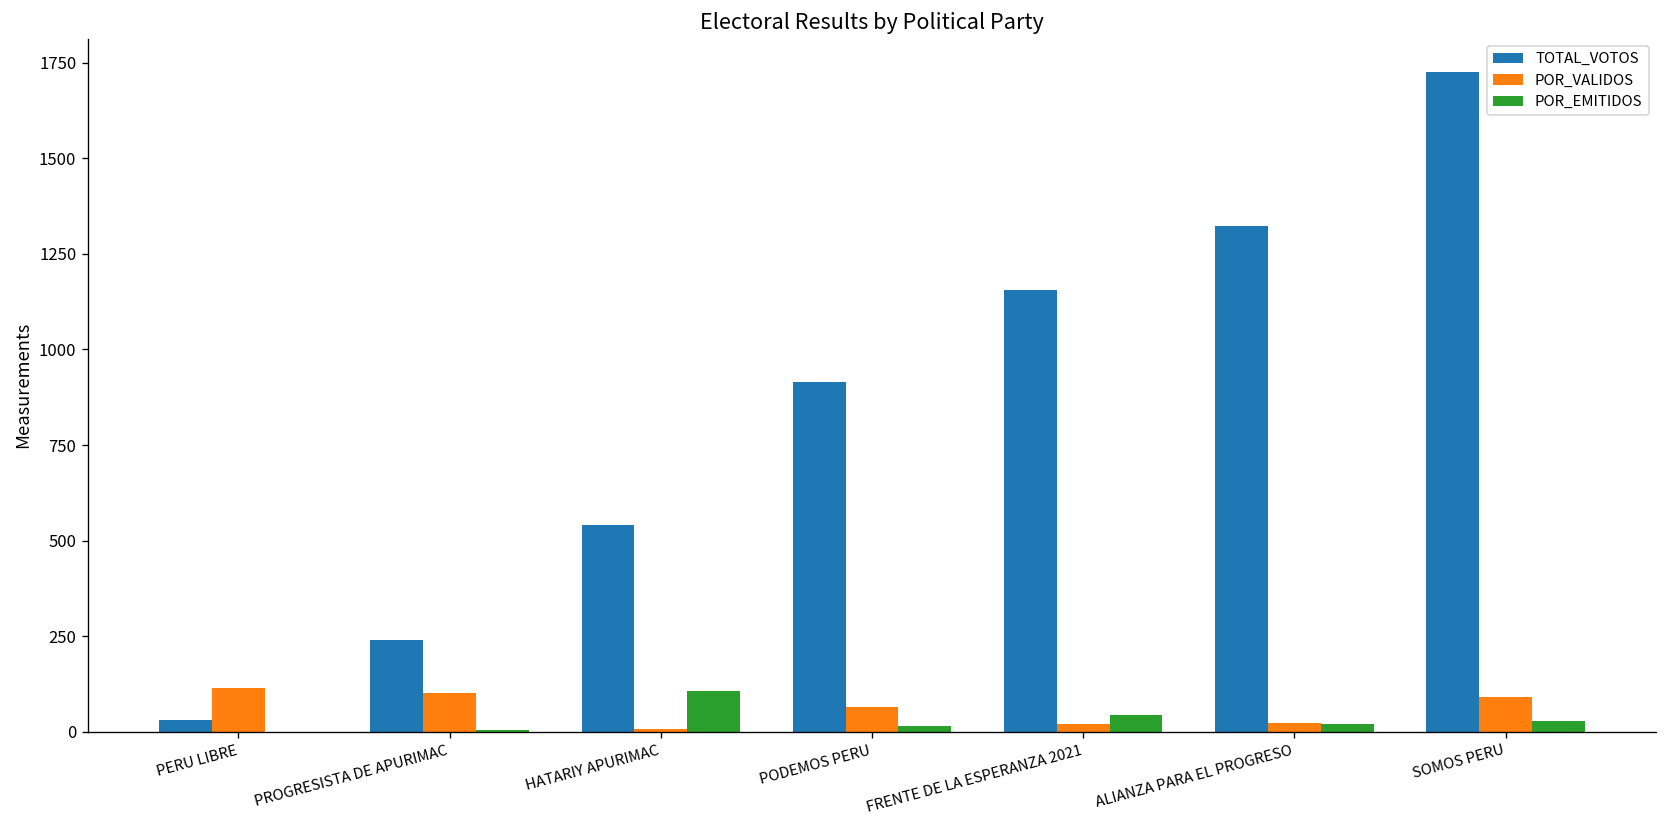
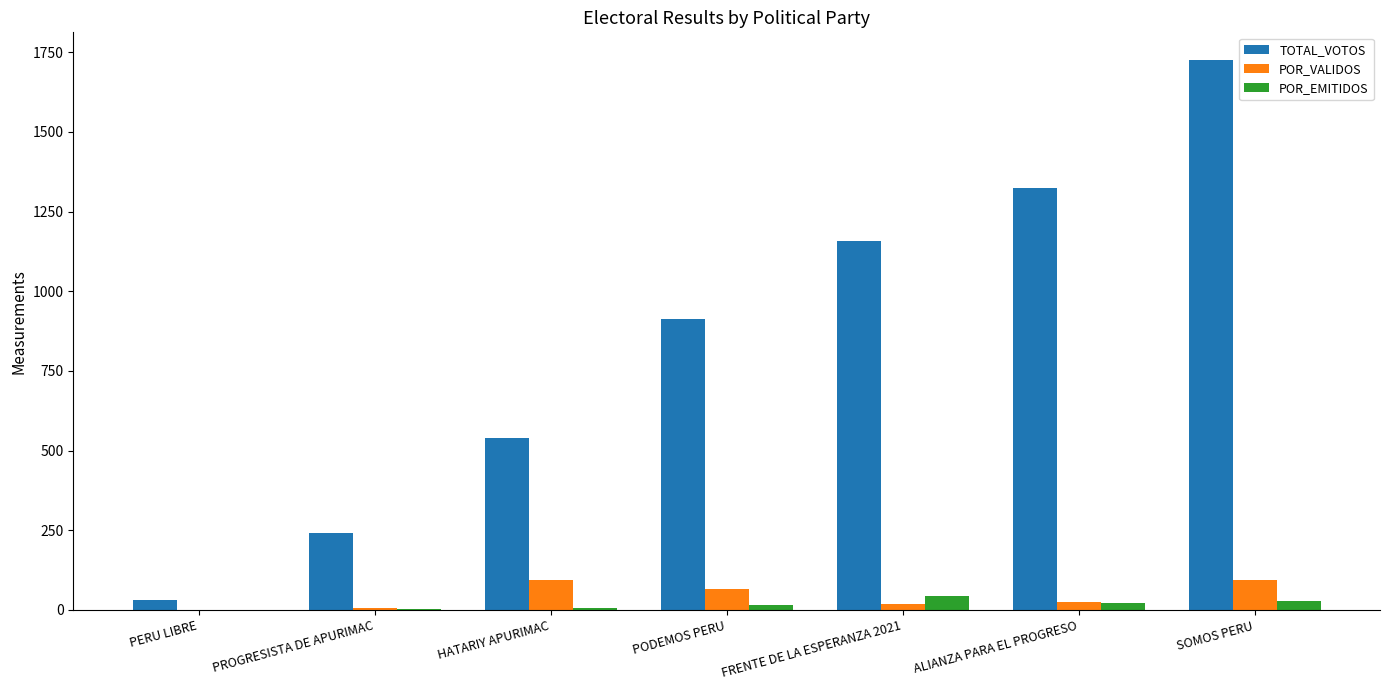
  {
    "TOTAL_VOTOS": {
      "PERU LIBRE": 30,
      "PROGRESISTA DE APURIMAC": 240,
      "HATARIY APURIMAC": 540,
      "PODEMOS PERU": 910,
      "FRENTE DE LA ESPERANZA 2021": 1160,
      "ALIANZA PARA EL PROGRESO": 1320,
      "SOMOS PERU": 1730
    },
    "POR_VALIDOS": {
-     "PERU LIBRE": 110,
-     "PROGRESISTA DE APURIMAC": 100,
-     "HATARIY APURIMAC": 10,
+     "PERU LIBRE": 0,
+     "PROGRESISTA DE APURIMAC": 0,
+     "HATARIY APURIMAC": 90,
      "PODEMOS PERU": 60,
      "FRENTE DE LA ESPERANZA 2021": 20,
      "ALIANZA PARA EL PROGRESO": 20,
      "SOMOS PERU": 90
    },
    "POR_EMITIDOS": {
-     "HATARIY APURIMAC": 110,
+     "HATARIY APURIMAC": 10,
      "PODEMOS PERU": 10,
      "FRENTE DE LA ESPERANZA 2021": 40,
      "ALIANZA PARA EL PROGRESO": 20,
      "SOMOS PERU": 30
    }
  }
